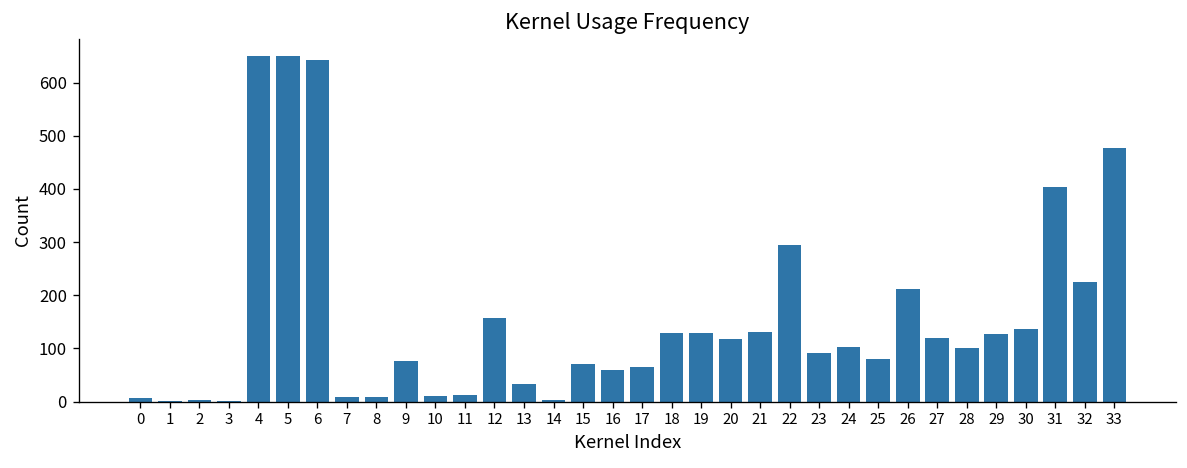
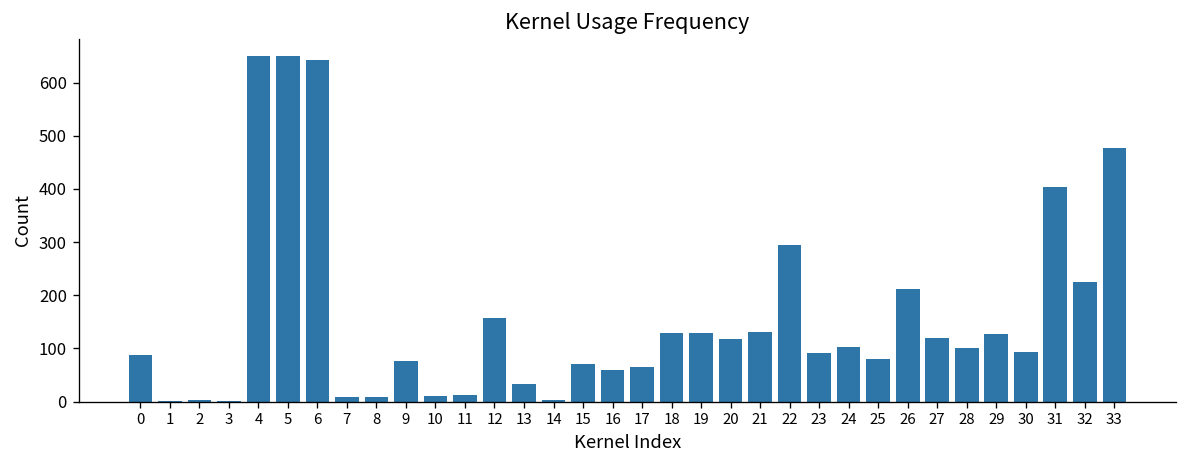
  {
-   "0": 10,
+   "0": 90,
    "4": 650,
    "5": 650,
    "6": 640,
    "7": 10,
    "8": 10,
    "9": 80,
    "10": 10,
    "11": 10,
    "12": 160,
    "13": 30,
    "15": 70,
    "16": 60,
    "17": 70,
    "18": 130,
    "19": 130,
    "20": 120,
    "21": 130,
    "22": 290,
    "23": 90,
    "24": 100,
    "25": 80,
    "26": 210,
    "27": 120,
    "28": 100,
    "29": 130,
-   "30": 140,
+   "30": 90,
    "31": 400,
    "32": 230,
    "33": 480
  }
